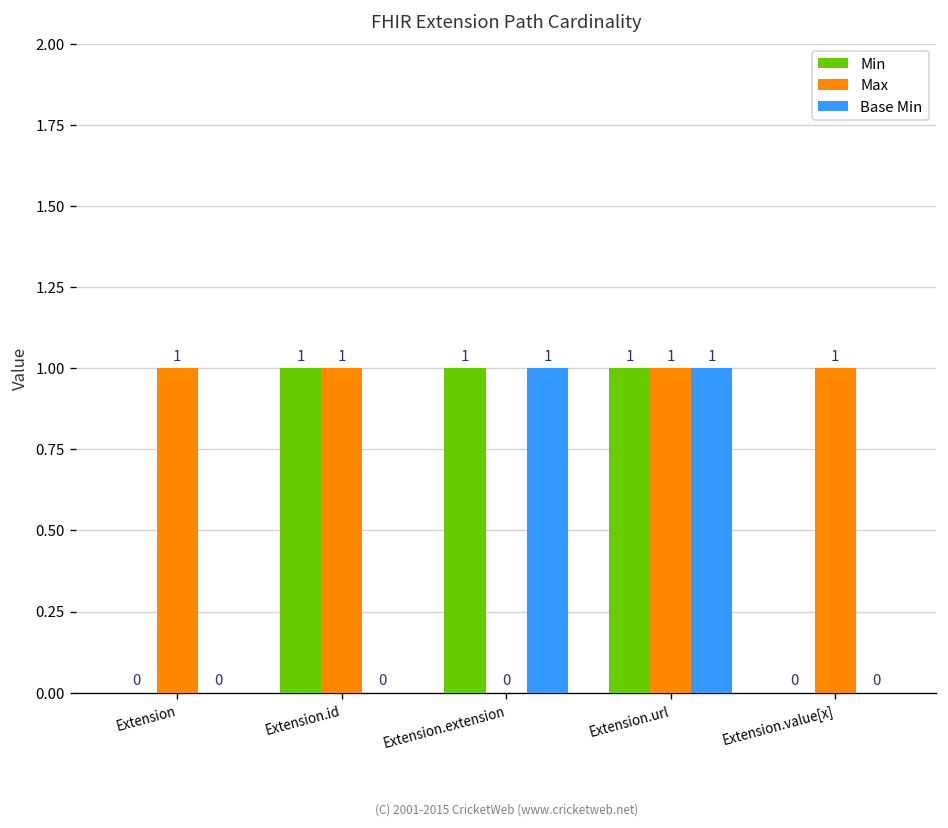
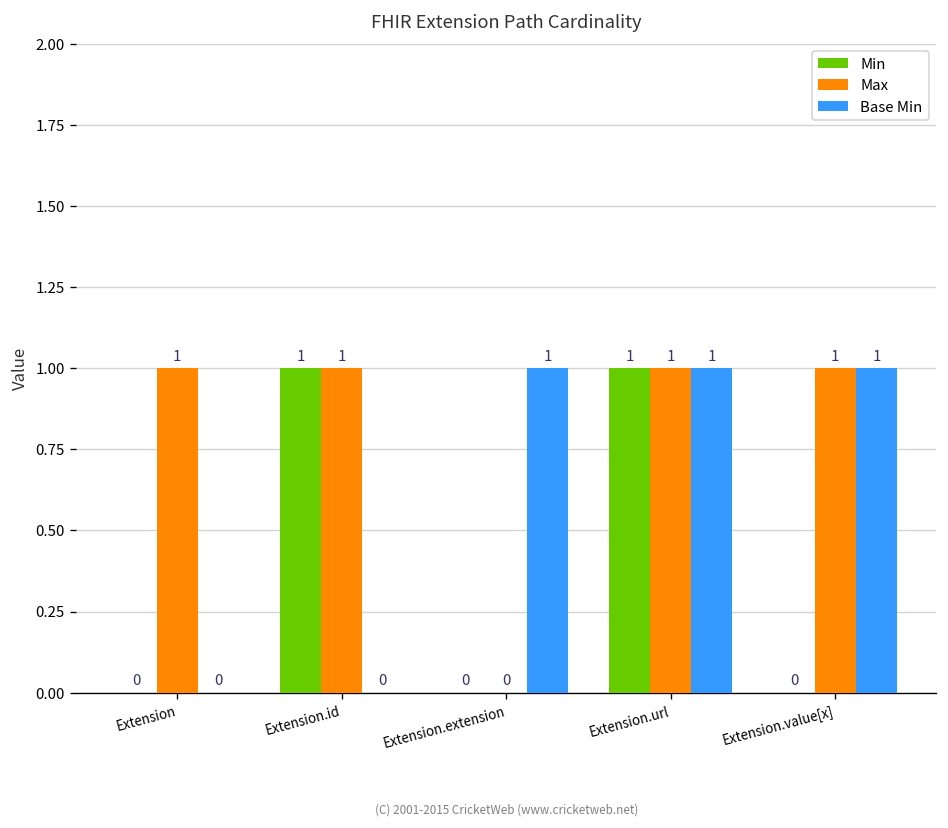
  {
    "Min": {
      "Extension": 0,
      "Extension.id": 1,
-     "Extension.extension": 1,
+     "Extension.extension": 0,
      "Extension.url": 1,
      "Extension.value[x]": 0
    },
    "Max": {
      "Extension": 1,
      "Extension.id": 1,
      "Extension.extension": 0,
      "Extension.url": 1,
      "Extension.value[x]": 1
    },
    "Base Min": {
      "Extension": 0,
      "Extension.id": 0,
      "Extension.extension": 1,
      "Extension.url": 1,
-     "Extension.value[x]": 0
+     "Extension.value[x]": 1
    }
  }
